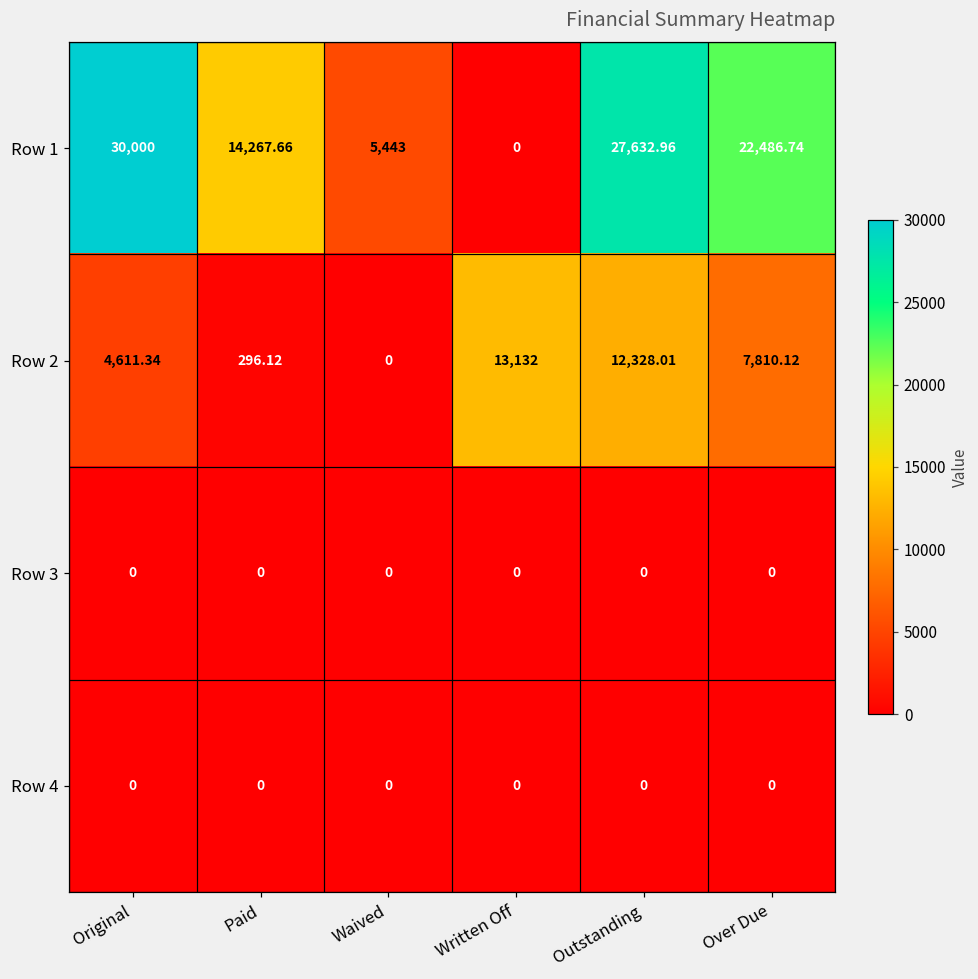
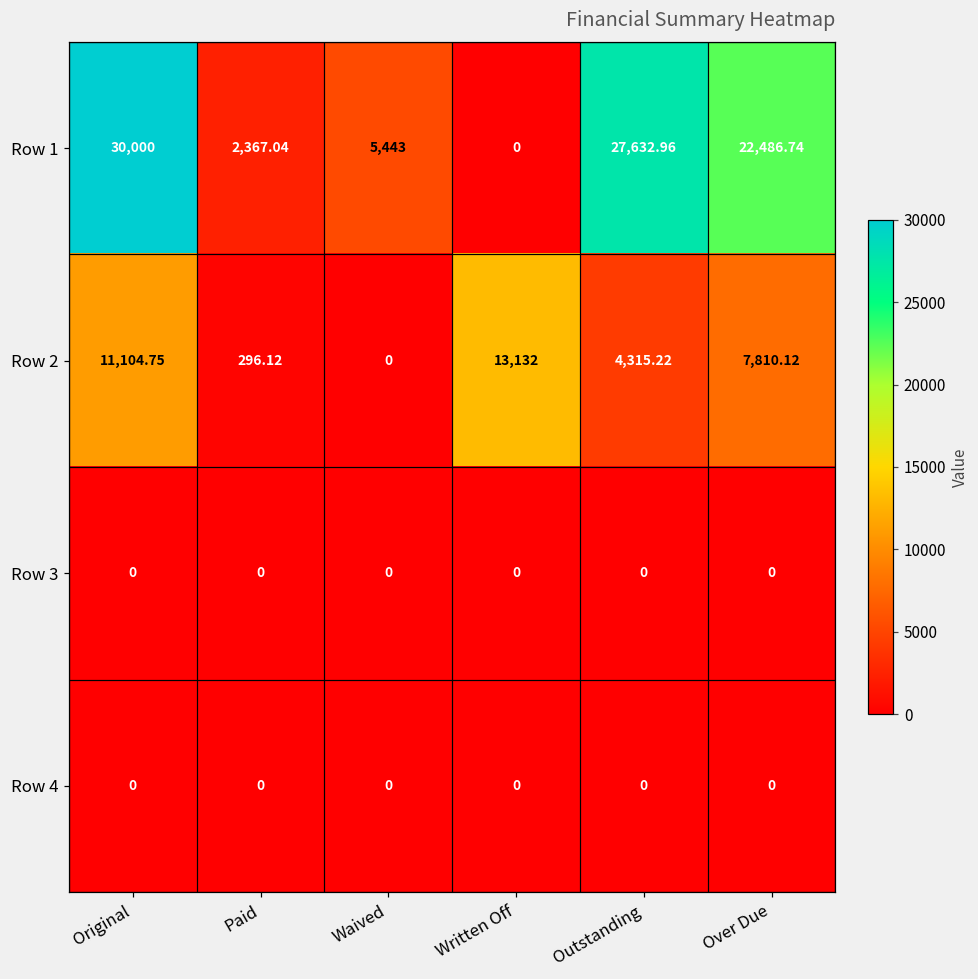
  {
    "Row 1": {
      "Original": "30,000",
-     "Paid": "14,267.66",
+     "Paid": "2,367.04",
      "Waived": "5,443",
      "Written Off": "0",
      "Outstanding": "27,632.96",
      "Over Due": "22,486.74"
    },
    "Row 2": {
-     "Original": "4,611.34",
+     "Original": "11,104.75",
      "Paid": "296.12",
      "Waived": "0",
      "Written Off": "13,132",
-     "Outstanding": "12,328.01",
+     "Outstanding": "4,315.22",
      "Over Due": "7,810.12"
    },
    "Row 3": {
      "Original": "0",
      "Paid": "0",
      "Waived": "0",
      "Written Off": "0",
      "Outstanding": "0",
      "Over Due": "0"
    },
    "Row 4": {
      "Original": "0",
      "Paid": "0",
      "Waived": "0",
      "Written Off": "0",
      "Outstanding": "0",
      "Over Due": "0"
    }
  }
